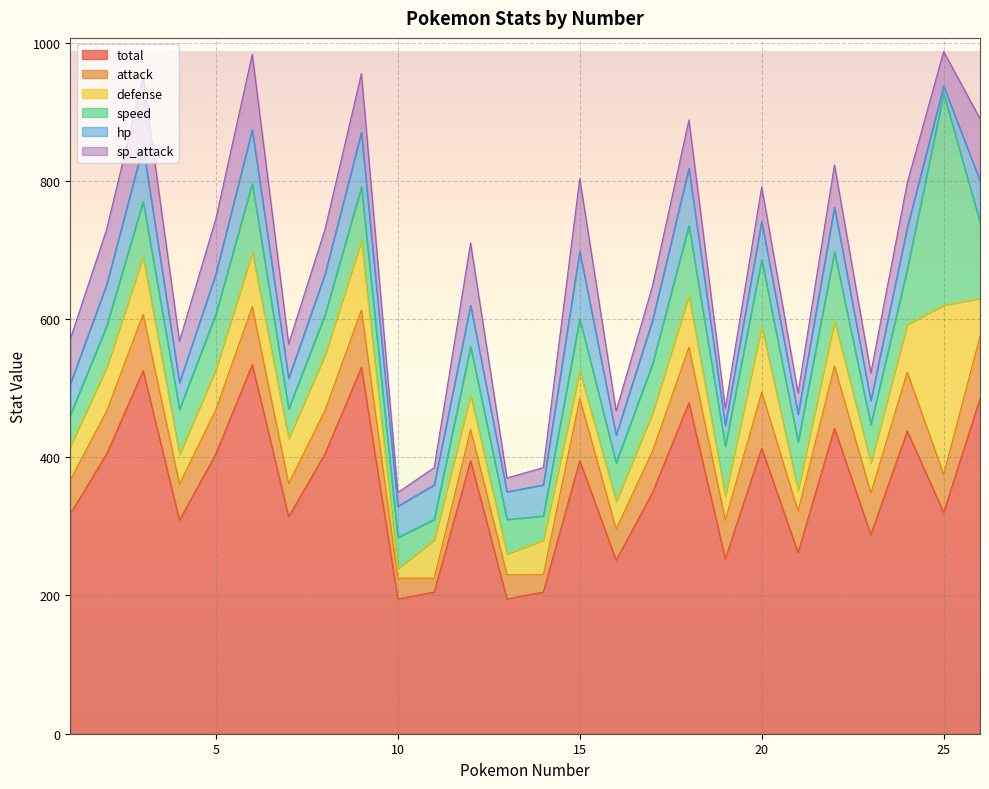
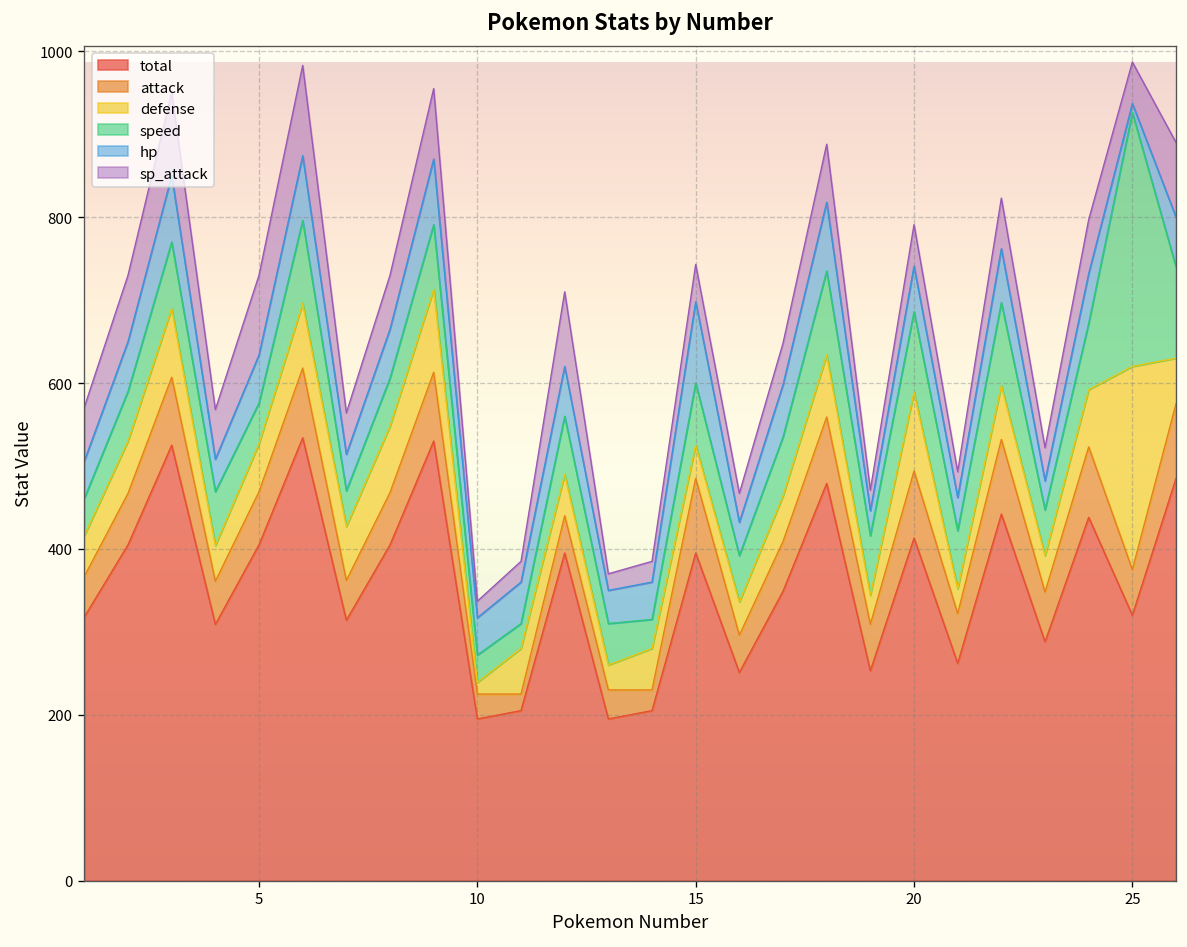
  {
    "defense": {
      "5": 60,
      "10": 10,
      "15": 40,
      "20": 100,
      "25": 250
    },
    "speed": {
-     "5": 80,
-     "10": 50,
+     "5": 50,
+     "10": 30,
      "15": 80,
      "20": 100,
      "25": 310
    },
    "hp": {
      "5": 60,
      "10": 50,
      "15": 100,
      "20": 60,
      "25": 10
    },
    "sp_attack": {
-     "5": 80,
+     "5": 100,
      "10": 20,
-     "15": 110,
+     "15": 50,
      "20": 50,
      "25": 50
    }
  }
